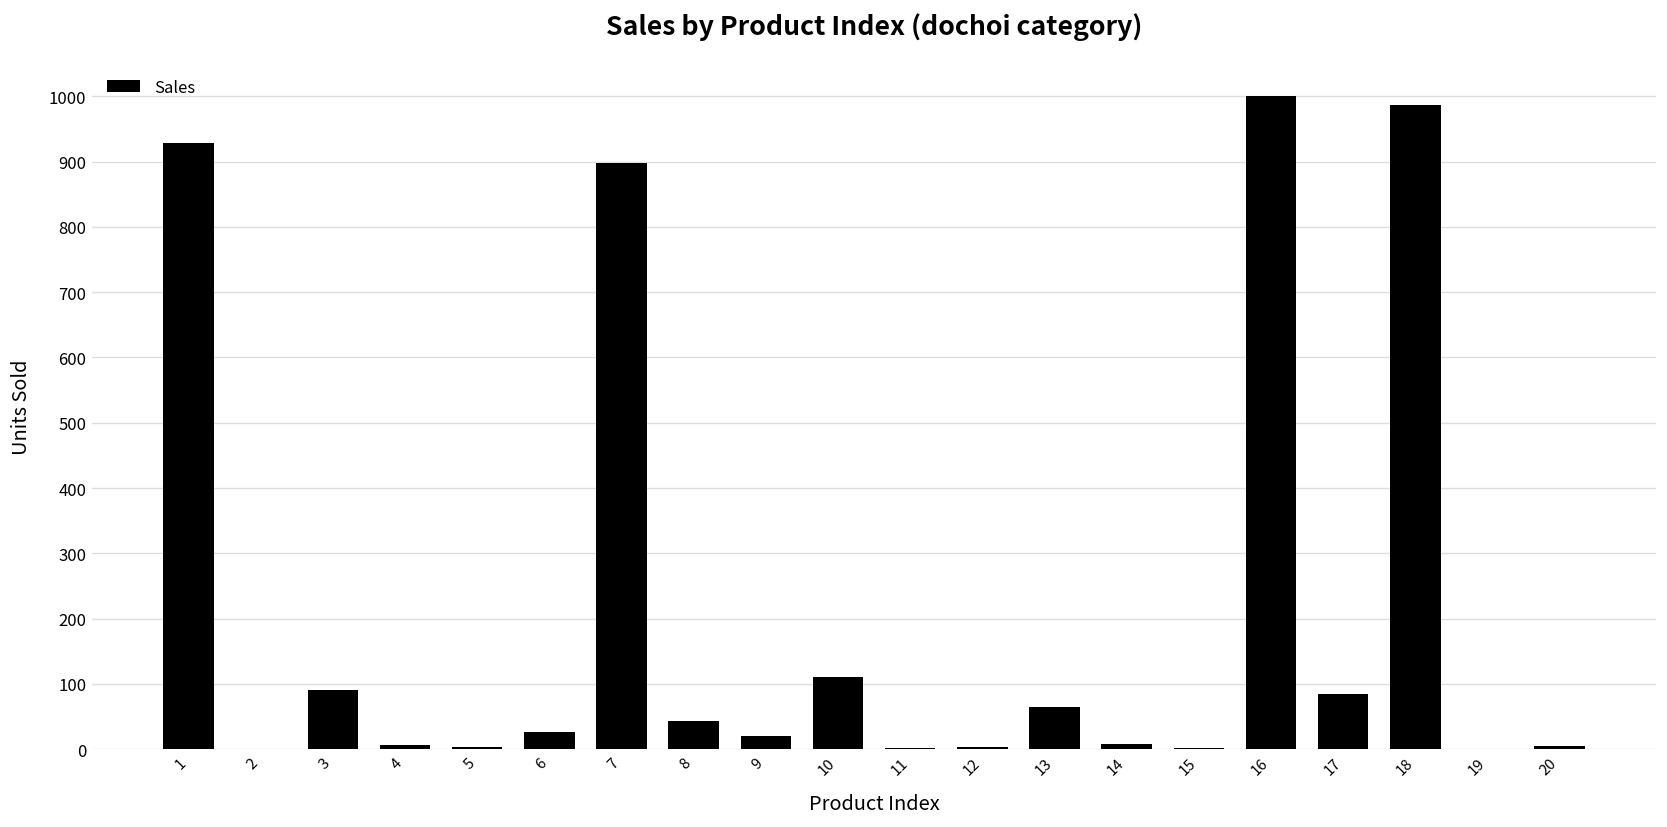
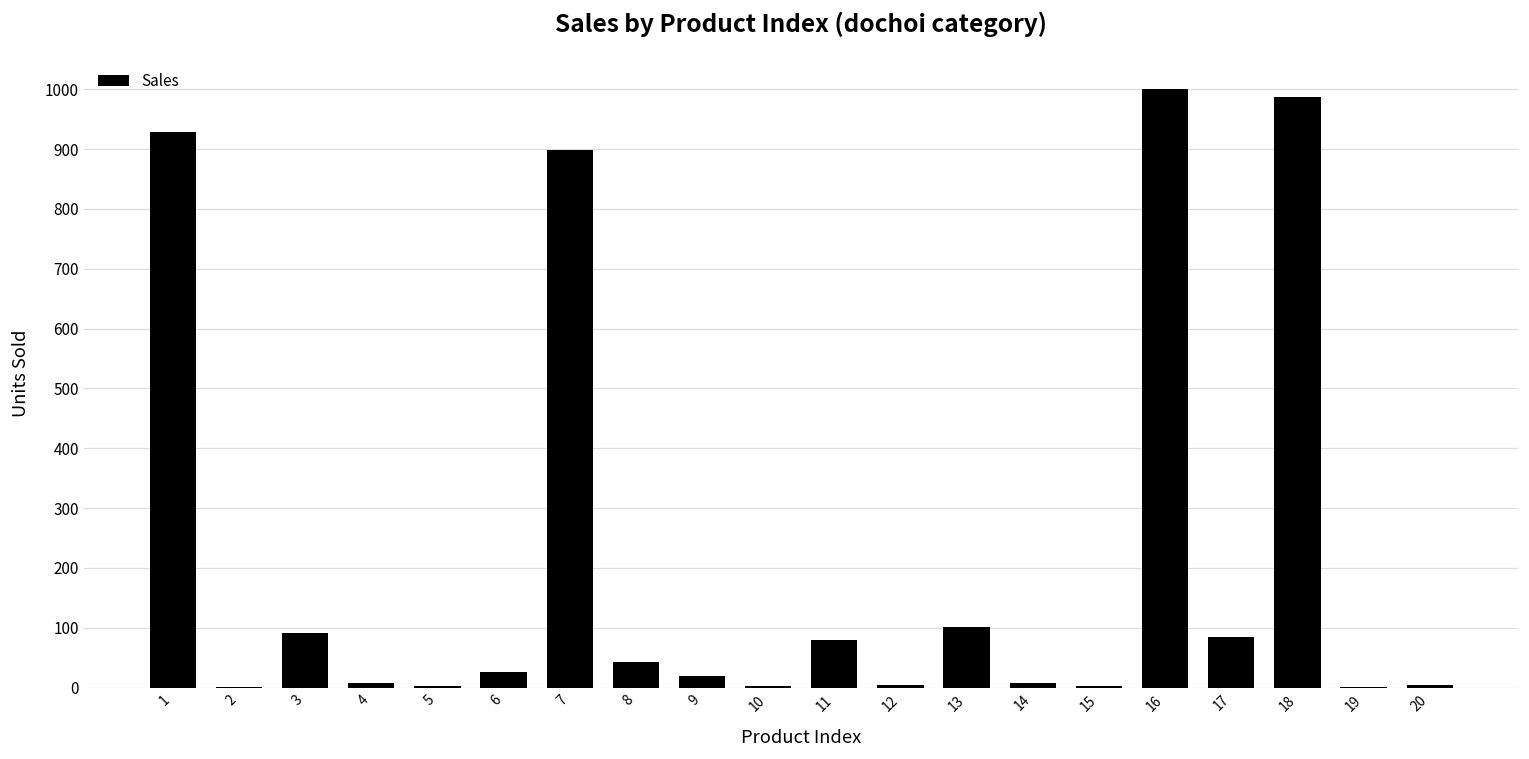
  {
    "1": 930,
    "3": 90,
    "4": 10,
    "6": 30,
    "7": 900,
    "8": 40,
    "9": 20,
-   "10": 110,
-   "11": 0,
-   "13": 60,
+   "10": 0,
+   "11": 80,
+   "13": 100,
    "14": 10,
    "16": 1000,
    "17": 80,
    "18": 990,
    "20": 10
  }
